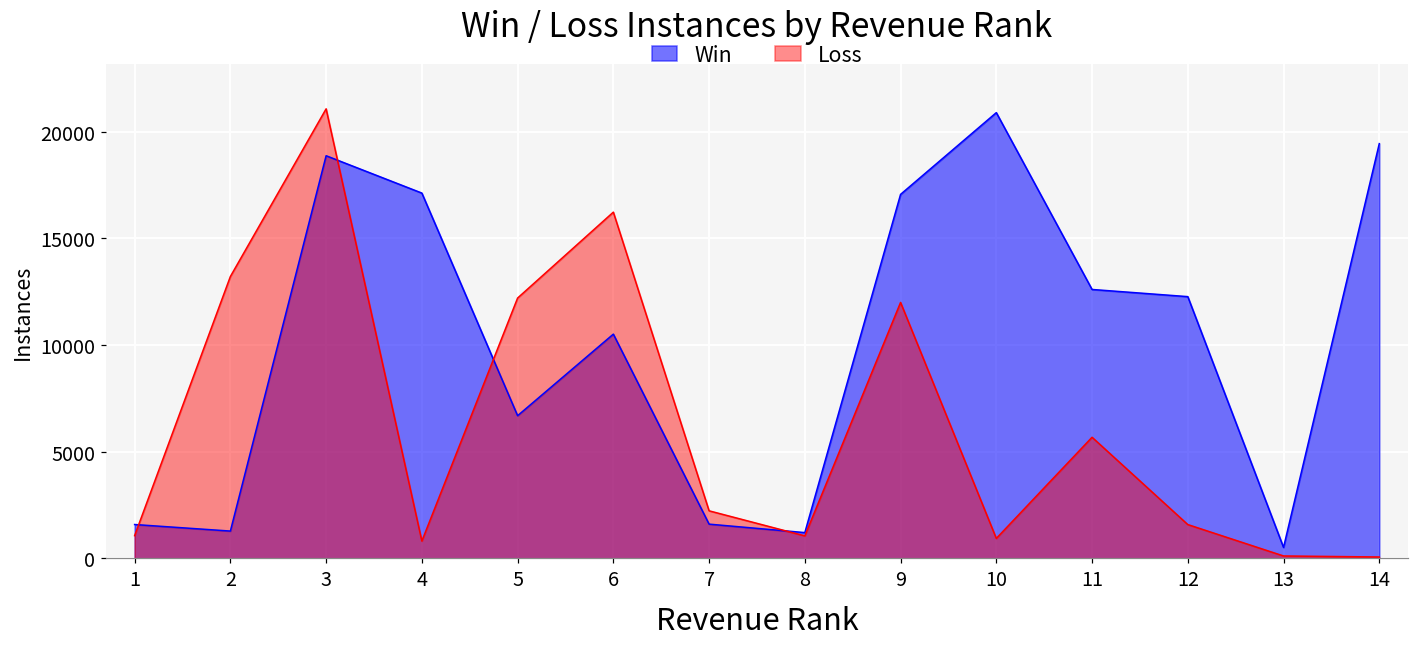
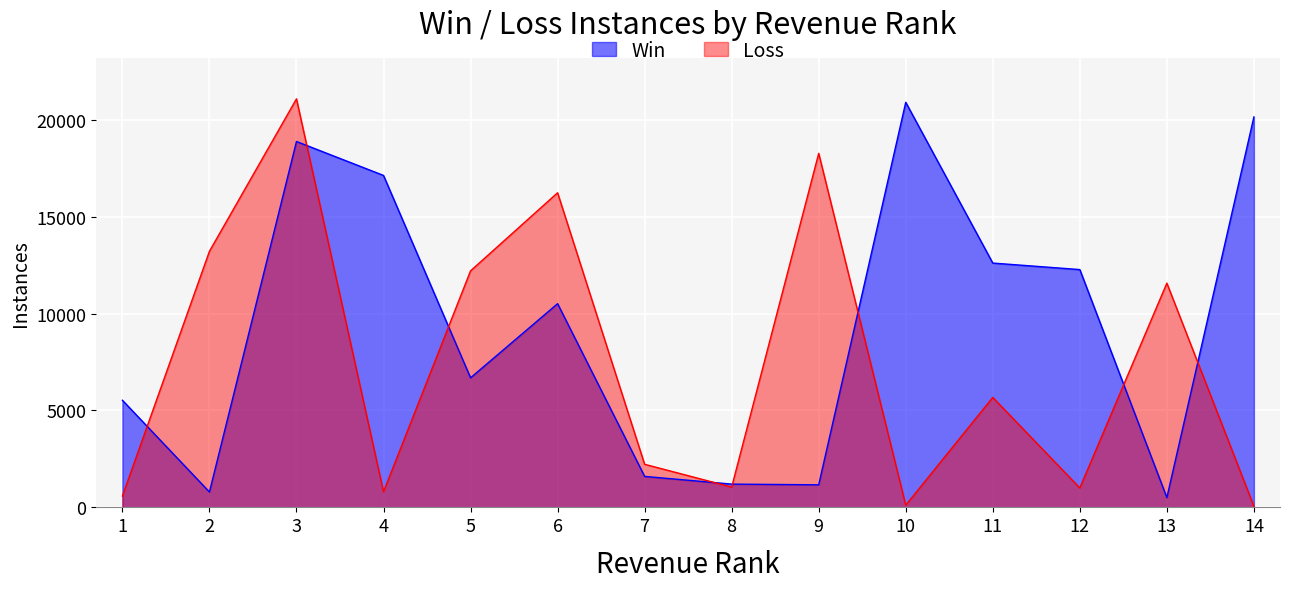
  {
    "Win": {
-     "1": 1600,
-     "2": 1300,
+     "1": 5500,
+     "2": 800,
      "3": 18900,
      "4": 17100,
      "5": 6700,
      "6": 10500,
      "7": 1600,
      "8": 1200,
-     "9": 17100,
+     "9": 1200,
      "10": 20900,
      "11": 12600,
      "12": 12300,
      "13": 500,
-     "14": 19500
+     "14": 20100
    },
    "Loss": {
-     "1": 1100,
+     "1": 600,
      "2": 13200,
      "3": 21100,
      "4": 800,
      "5": 12200,
      "6": 16200,
      "7": 2200,
      "8": 1000,
-     "9": 12000,
-     "10": 900,
+     "9": 18300,
+     "10": 100,
      "11": 5700,
-     "12": 1600,
-     "13": 100,
+     "12": 1000,
+     "13": 11600,
      "14": 100
    }
  }
